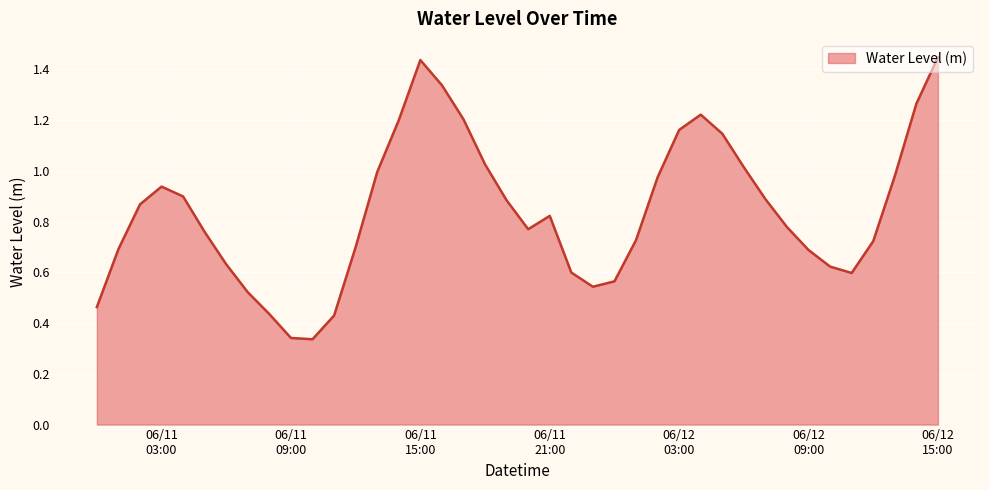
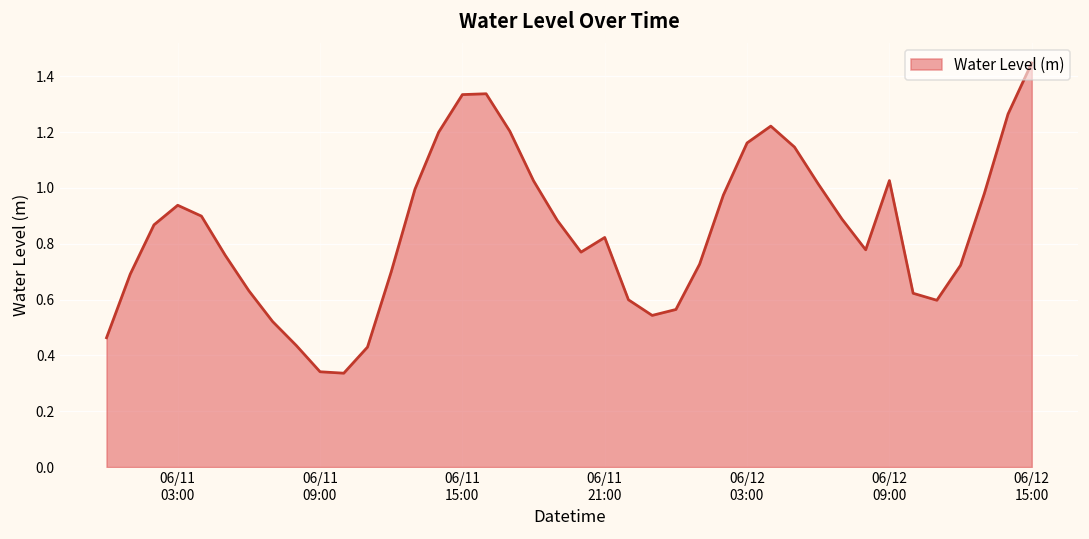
  {
    "06/11 03:00": 0.94,
    "06/11 09:00": 0.34,
-   "06/11 15:00": 1.44,
+   "06/11 15:00": 1.33,
    "06/11 21:00": 0.82,
    "06/12 03:00": 1.16,
-   "06/12 09:00": 0.69
+   "06/12 09:00": 1.03
  }
